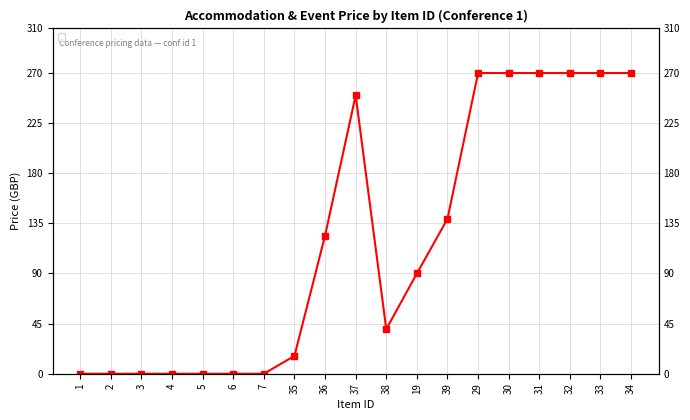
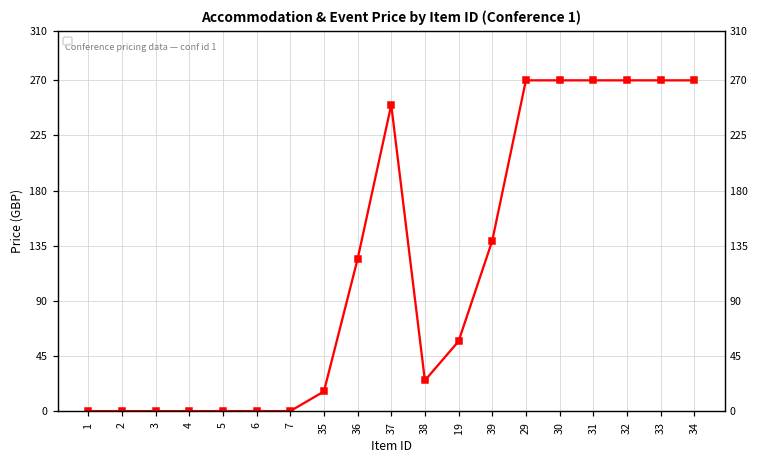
  {
    "1": 0,
    "2": 0,
    "3": 0,
    "4": 0,
    "5": 0,
    "6": 0,
    "7": 0,
    "35": 16,
    "36": 124,
    "37": 250,
-   "38": 40,
-   "19": 90,
+   "38": 25,
+   "19": 57,
    "39": 139,
    "29": 270,
    "30": 270,
    "31": 270,
    "32": 270,
    "33": 270,
    "34": 270
  }
